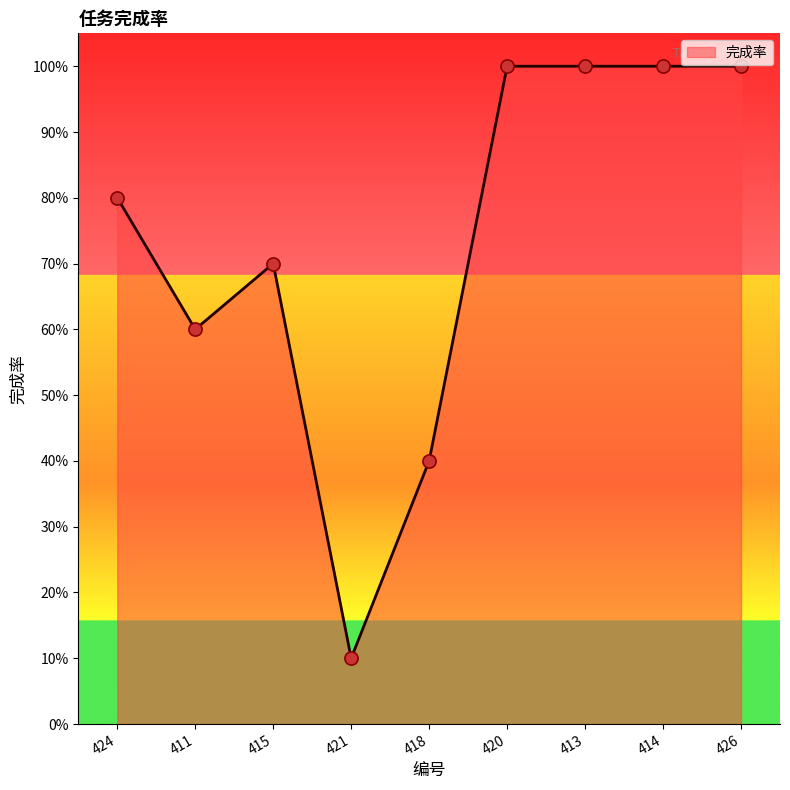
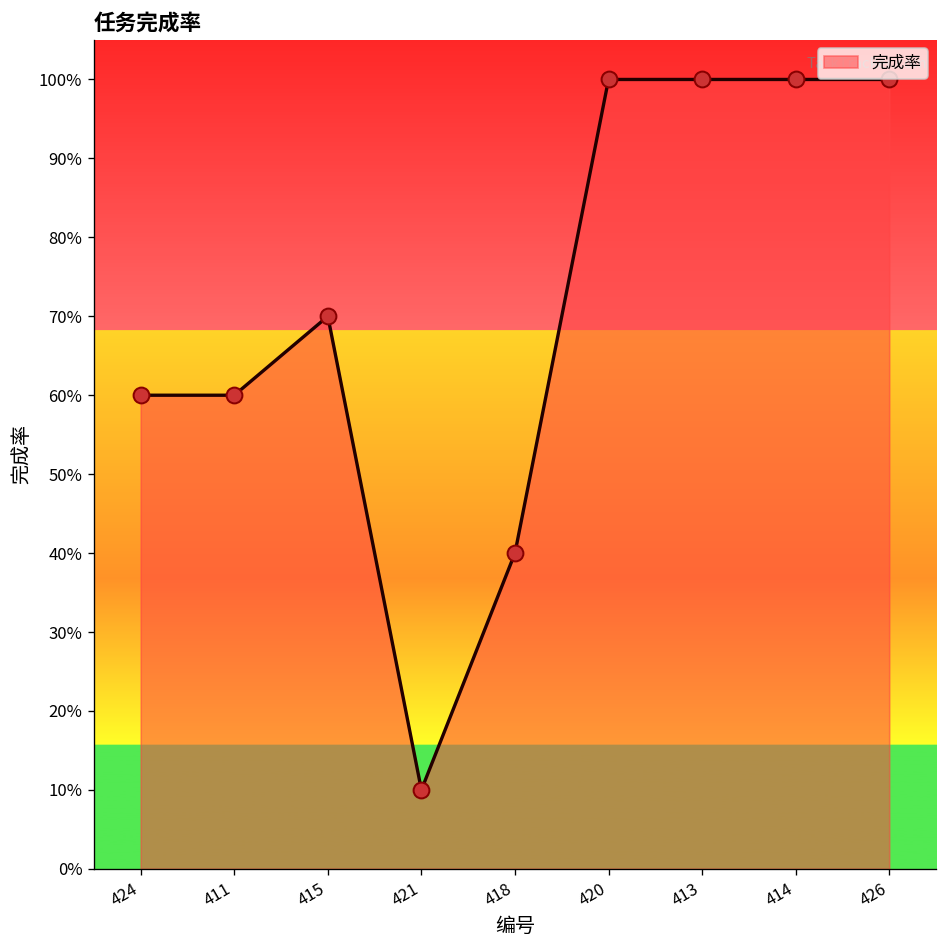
  {
-   "424": "80%",
+   "424": "60%",
    "411": "60%",
    "415": "70%",
    "421": "10%",
    "418": "40%",
    "420": "100%",
    "413": "100%",
    "414": "100%",
    "426": "100%"
  }
